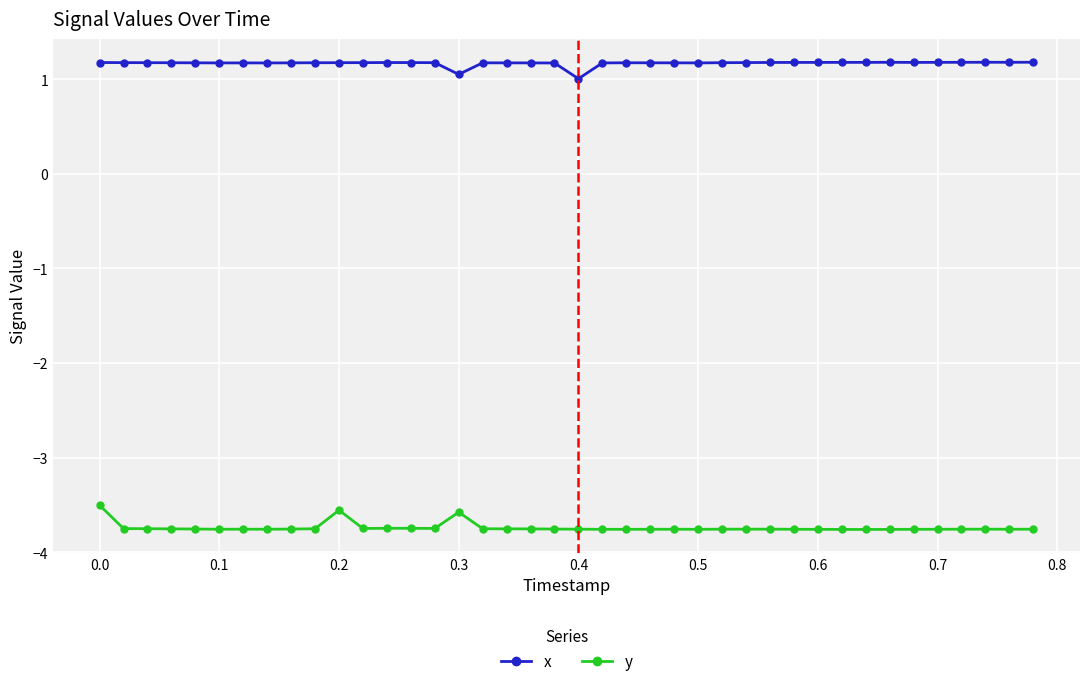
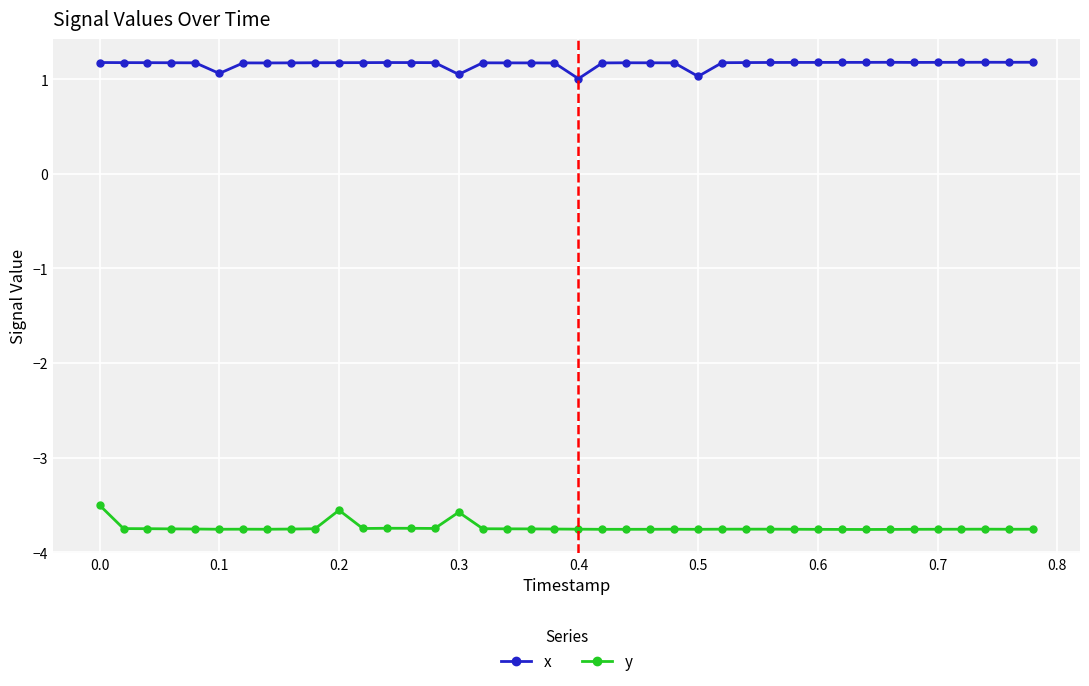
  {
    "x": {
      "0.0": 1.2,
-     "0.1": 1.2,
+     "0.1": 1.1,
      "0.2": 1.2,
      "0.3": 1.1,
      "0.4": 1.0,
-     "0.5": 1.2,
+     "0.5": 1.0,
      "0.6": 1.2,
      "0.7": 1.2
    },
    "y": {
      "0.0": -3.5,
      "0.1": -3.8,
      "0.2": -3.6,
      "0.3": -3.6,
      "0.4": -3.8,
      "0.5": -3.8,
      "0.6": -3.8,
      "0.7": -3.8
    }
  }
